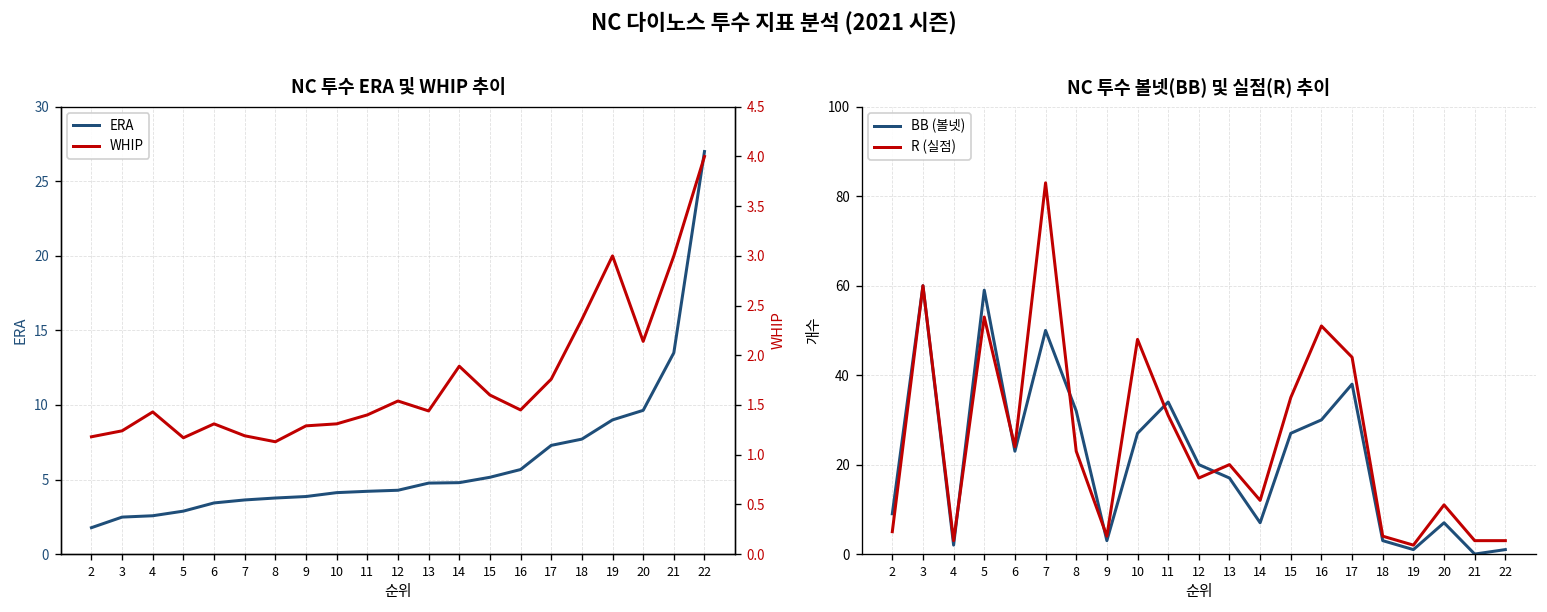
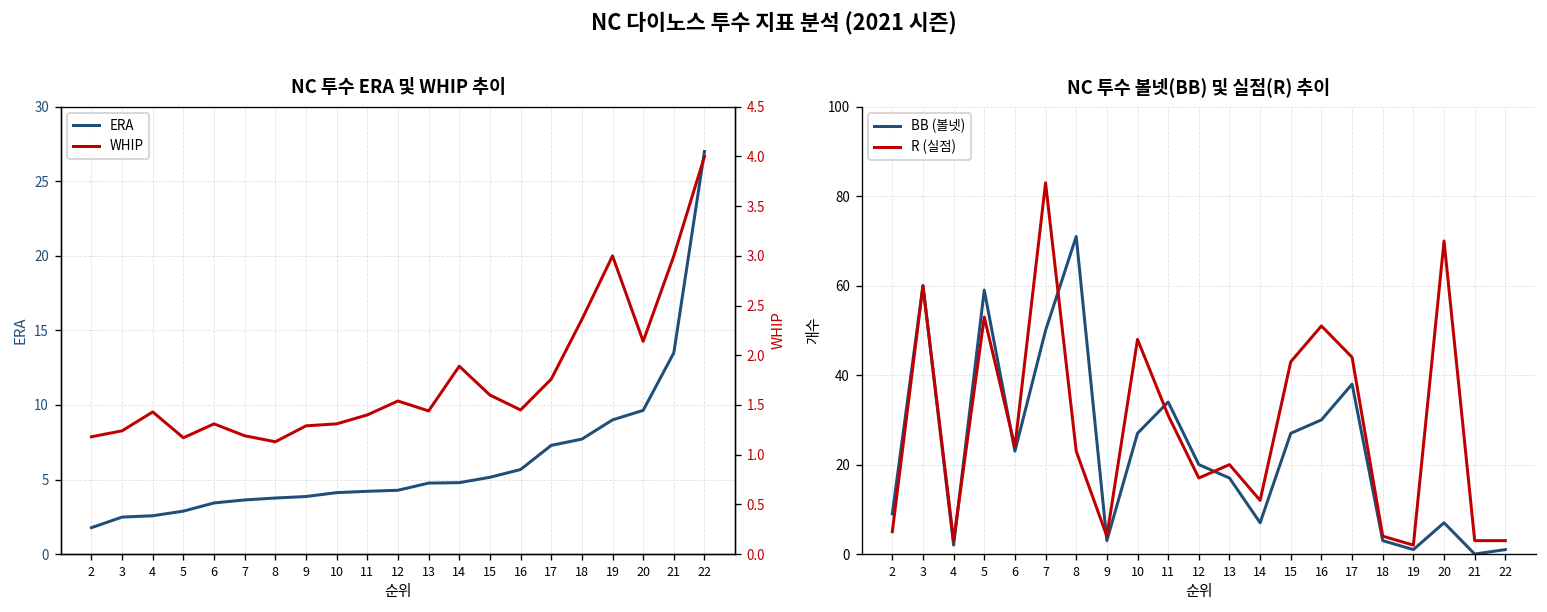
  {
    "NC 투수 볼넷(BB) 및 실점(R) 추이": {
      "BB (볼넷)": {
        "2": 9,
        "4": 2,
        "5": 59,
        "6": 23,
        "7": 50,
-       "8": 32,
+       "8": 71,
        "9": 3,
        "10": 27,
        "11": 34,
        "12": 20,
        "13": 17,
        "14": 7,
        "15": 27,
        "16": 30,
        "17": 38,
        "18": 3,
        "19": 1,
        "20": 7,
        "21": 0,
        "22": 1
      },
      "R (실점)": {
        "2": 5,
        "4": 3,
        "5": 53,
        "6": 24,
        "7": 83,
        "8": 23,
        "9": 4,
        "10": 48,
        "11": 31,
        "12": 17,
        "13": 20,
        "14": 12,
-       "15": 35,
+       "15": 43,
        "16": 51,
        "17": 44,
        "18": 4,
        "19": 2,
-       "20": 11,
+       "20": 70,
        "21": 3,
        "22": 3
      }
    }
  }
